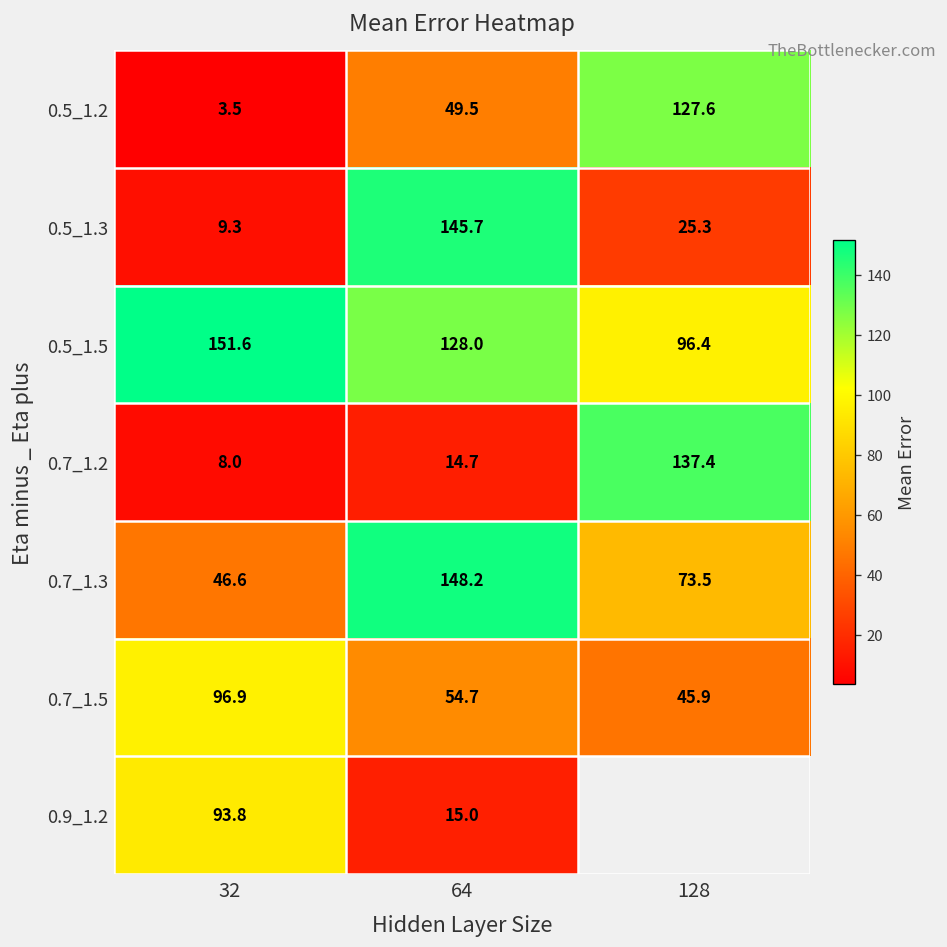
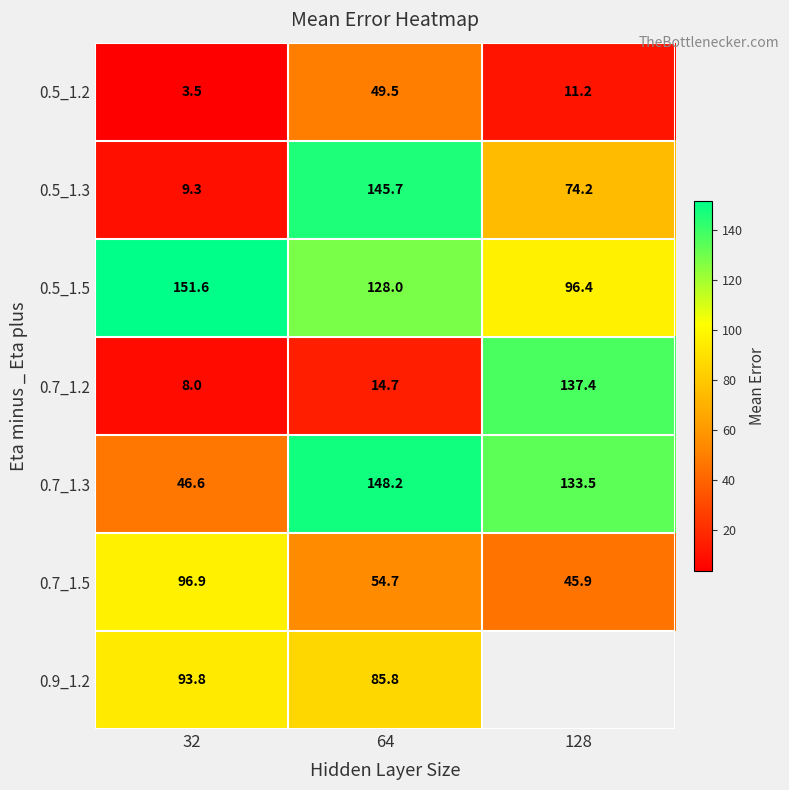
  {
    "0.5_1.2": {
      "32": 3.5,
      "64": 49.5,
-     "128": 127.6
+     "128": 11.2
    },
    "0.5_1.3": {
      "32": 9.3,
      "64": 145.7,
-     "128": 25.3
+     "128": 74.2
    },
    "0.5_1.5": {
      "32": 151.6,
      "64": 128.0,
      "128": 96.4
    },
    "0.7_1.2": {
      "32": 8.0,
      "64": 14.7,
      "128": 137.4
    },
    "0.7_1.3": {
      "32": 46.6,
      "64": 148.2,
-     "128": 73.5
+     "128": 133.5
    },
    "0.7_1.5": {
      "32": 96.9,
      "64": 54.7,
      "128": 45.9
    },
    "0.9_1.2": {
      "32": 93.8,
-     "64": 15.0
+     "64": 85.8
    }
  }
